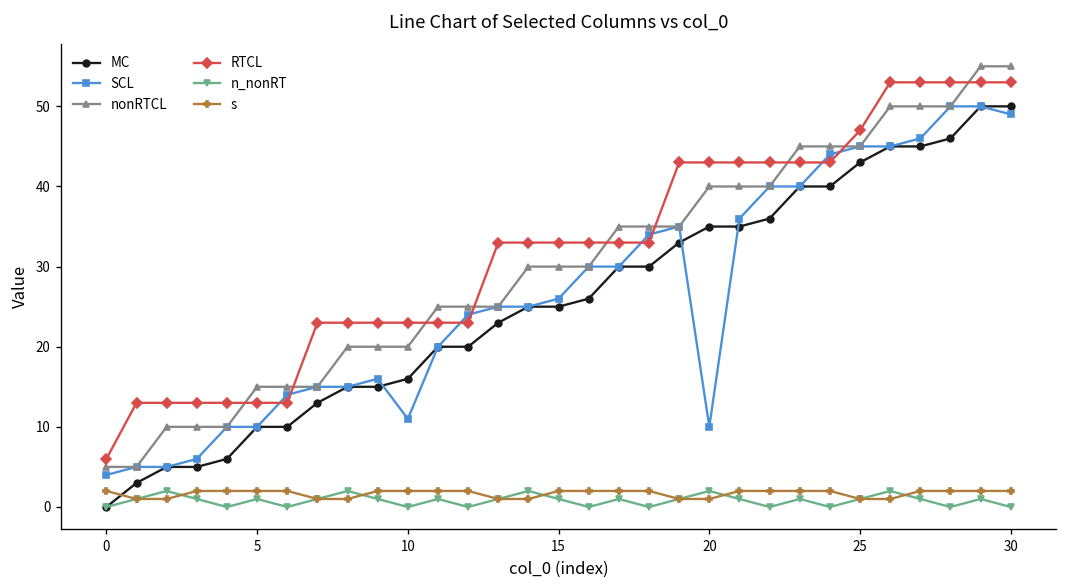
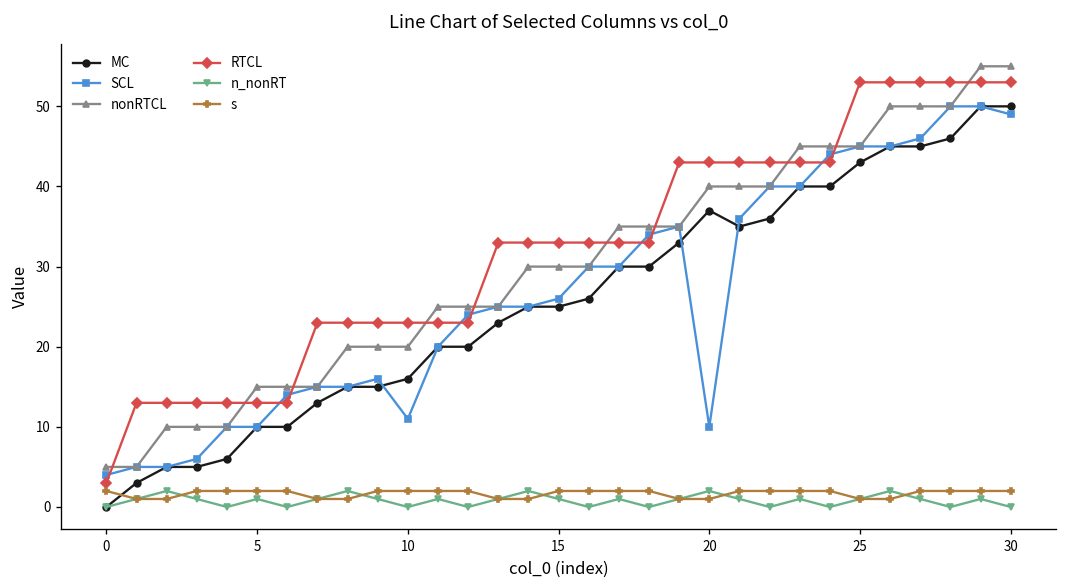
  {
    "MC": {
      "10": 16,
      "15": 25,
-     "20": 35,
+     "20": 37,
      "25": 43,
      "30": 50
    },
    "SCL": {
      "0": 4,
      "10": 11,
      "15": 26,
      "20": 10,
      "30": 49
    },
    "RTCL": {
-     "0": 6,
+     "0": 3,
      "5": 13,
      "10": 23,
      "15": 33,
      "20": 43,
-     "25": 47,
+     "25": 53,
      "30": 53
    },
    "s": {
      "0": 2,
      "5": 2,
      "10": 2,
      "15": 2,
      "20": 1,
      "30": 2
    }
  }
